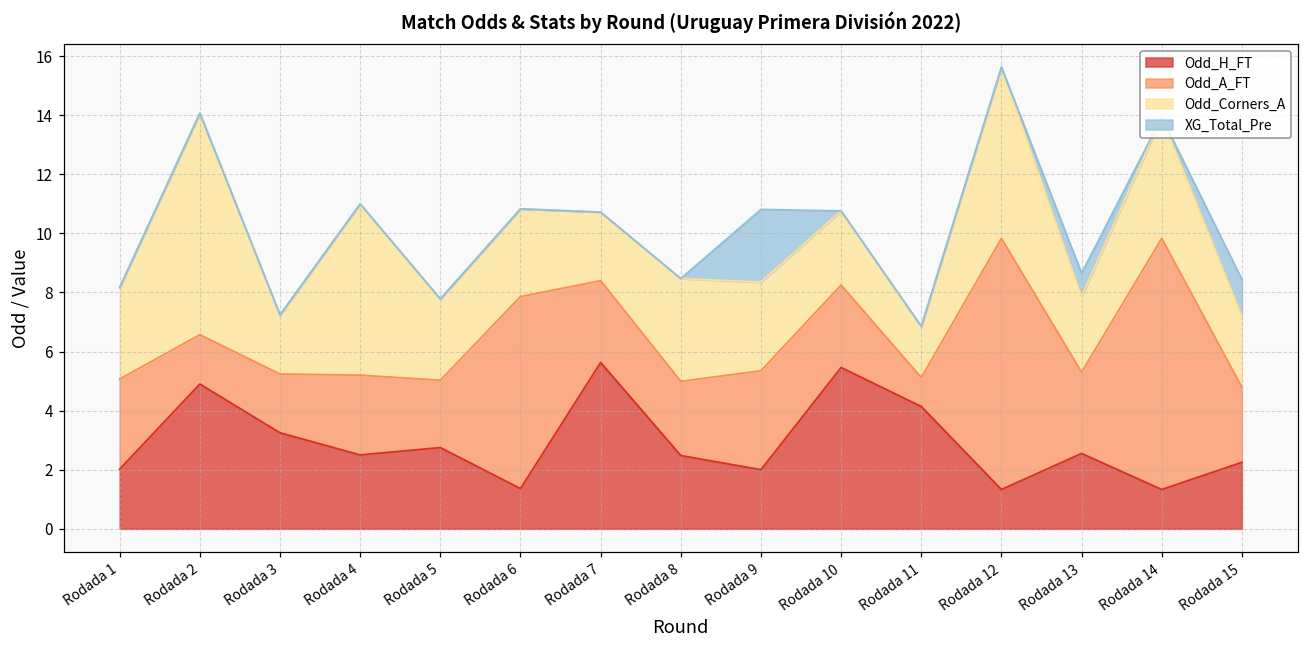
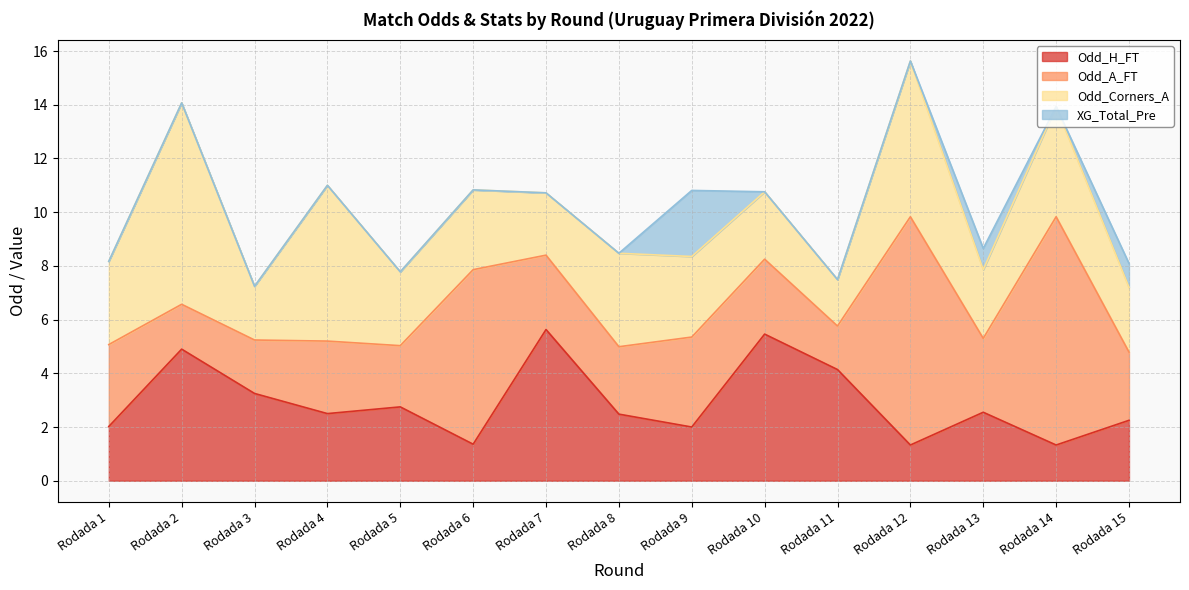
  {
    "Odd_H_FT": {
      "Rodada 1": 2.0,
      "Rodada 2": 4.9,
      "Rodada 3": 3.3,
      "Rodada 4": 2.5,
      "Rodada 5": 2.8,
      "Rodada 6": 1.4,
      "Rodada 7": 5.6,
      "Rodada 8": 2.5,
      "Rodada 9": 2.0,
      "Rodada 10": 5.5,
      "Rodada 11": 4.1,
      "Rodada 12": 1.3,
      "Rodada 13": 2.6,
      "Rodada 14": 1.3,
      "Rodada 15": 2.3
    },
    "Odd_A_FT": {
      "Rodada 1": 3.1,
      "Rodada 2": 1.7,
      "Rodada 3": 2.0,
      "Rodada 4": 2.7,
      "Rodada 5": 2.3,
      "Rodada 6": 6.5,
      "Rodada 7": 2.8,
      "Rodada 8": 2.5,
      "Rodada 9": 3.3,
      "Rodada 10": 2.8,
-     "Rodada 11": 1.0,
+     "Rodada 11": 1.6,
      "Rodada 12": 8.5,
      "Rodada 13": 2.8,
      "Rodada 14": 8.5,
      "Rodada 15": 2.5
    },
    "Odd_Corners_A": {
      "Rodada 9": 3.0,
      "Rodada 13": 2.6,
      "Rodada 15": 2.4
    },
    "XG_Total_Pre": {
      "Rodada 9": 2.5,
      "Rodada 13": 0.8,
-     "Rodada 15": 1.2
+     "Rodada 15": 0.9
    }
  }
